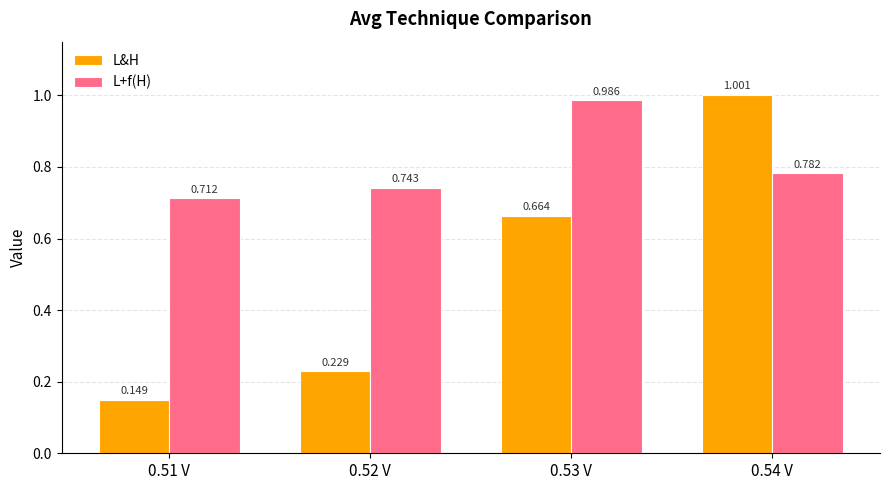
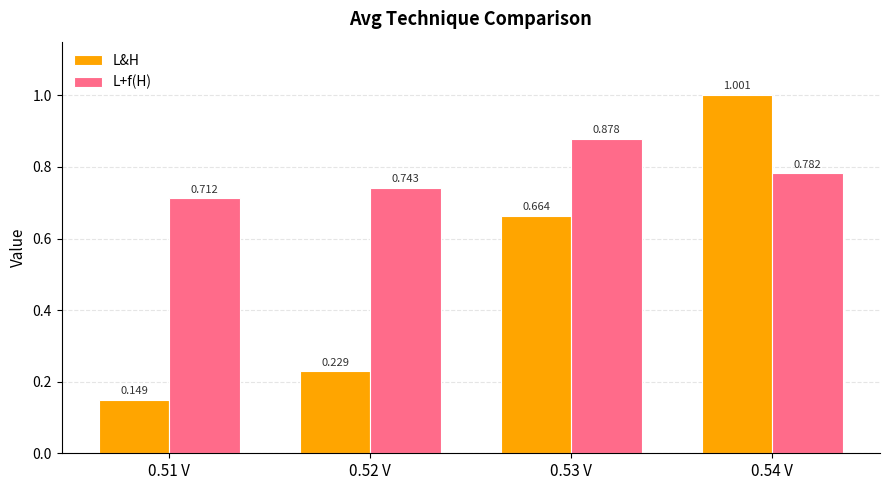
  {
    "L&H": {
      "0.51 V": 0.149,
      "0.52 V": 0.229,
      "0.53 V": 0.664,
      "0.54 V": 1.001
    },
    "L+f(H)": {
      "0.51 V": 0.712,
      "0.52 V": 0.743,
-     "0.53 V": 0.986,
+     "0.53 V": 0.878,
      "0.54 V": 0.782
    }
  }
